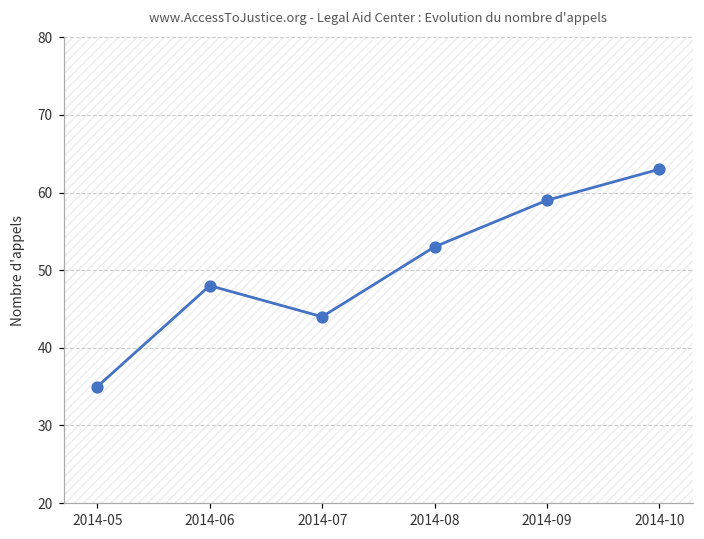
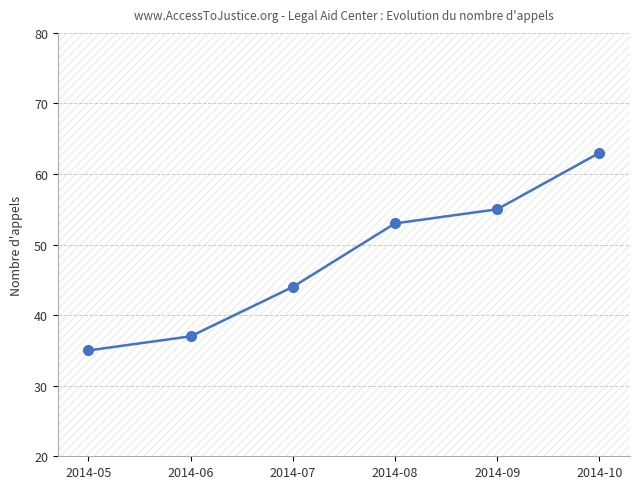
  {
    "2014-05": 35,
-   "2014-06": 48,
+   "2014-06": 37,
    "2014-07": 44,
    "2014-08": 53,
-   "2014-09": 59,
+   "2014-09": 55,
    "2014-10": 63
  }
